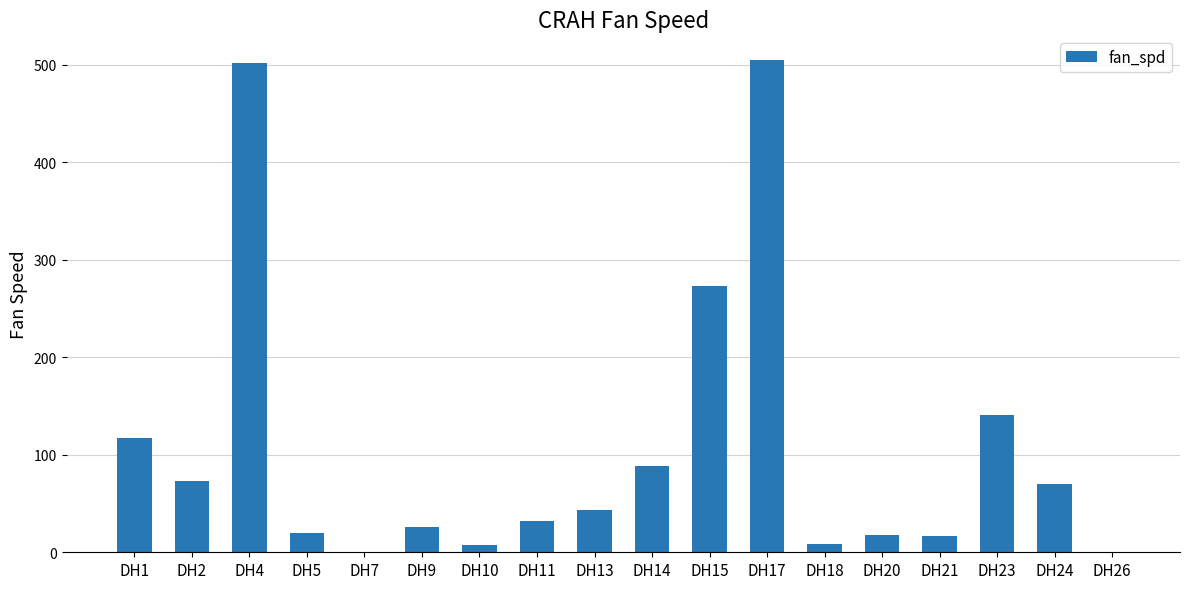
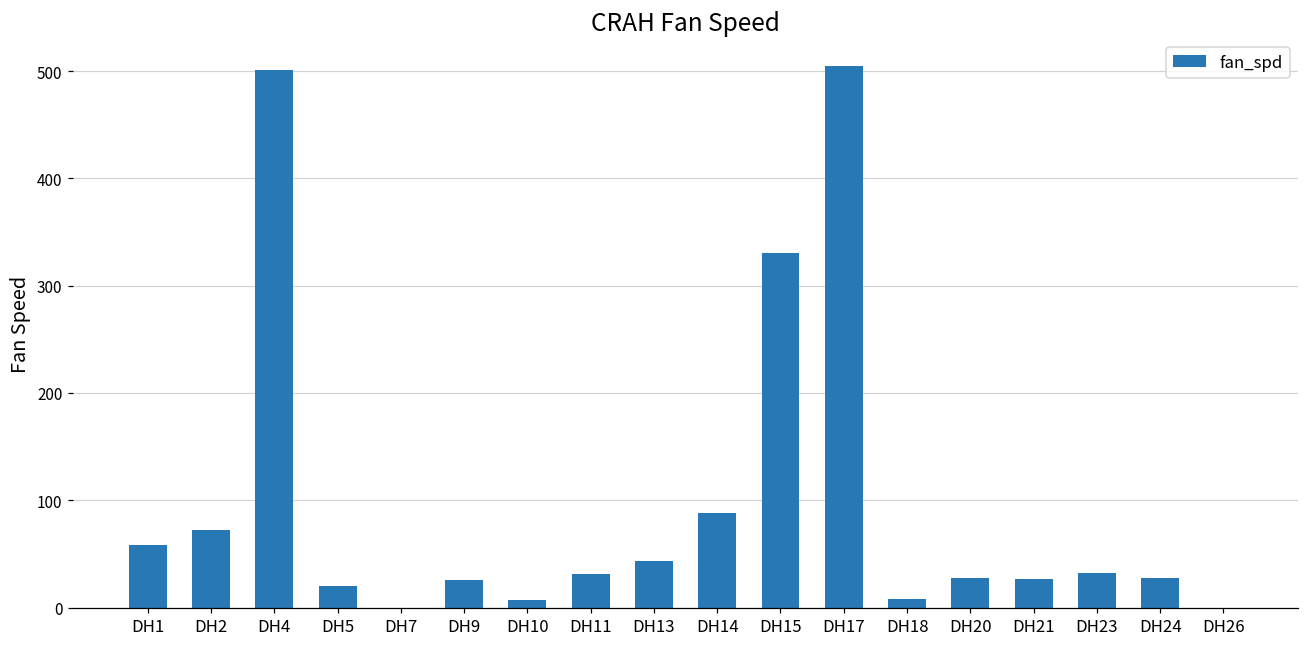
  {
-   "DH1": 120,
+   "DH1": 60,
    "DH2": 70,
    "DH4": 500,
    "DH5": 20,
    "DH7": 0,
    "DH9": 30,
    "DH10": 10,
    "DH11": 30,
    "DH13": 40,
    "DH14": 90,
-   "DH15": 270,
+   "DH15": 330,
    "DH17": 500,
    "DH18": 10,
-   "DH20": 20,
-   "DH21": 20,
-   "DH23": 140,
-   "DH24": 70,
+   "DH20": 30,
+   "DH21": 30,
+   "DH23": 30,
+   "DH24": 30,
    "DH26": 0
  }
